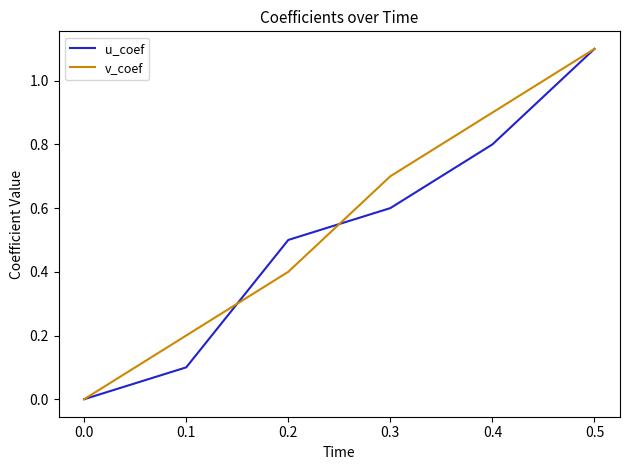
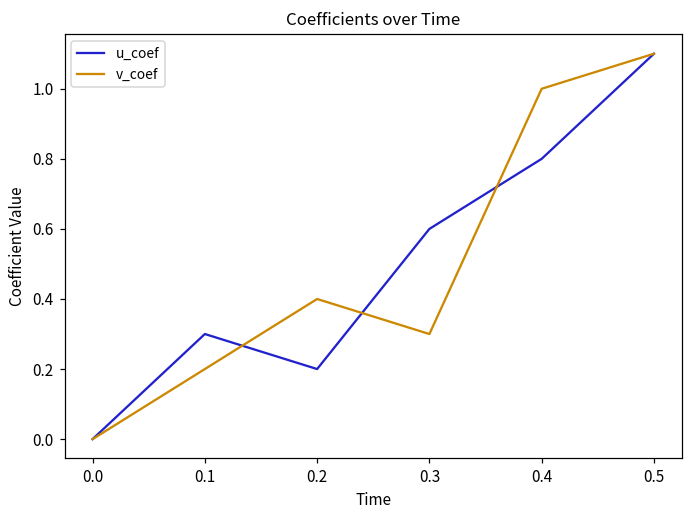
  {
    "u_coef": {
-     "0.1": 0.1,
-     "0.2": 0.5,
+     "0.1": 0.3,
+     "0.2": 0.2,
      "0.3": 0.6,
      "0.4": 0.8
    },
    "v_coef": {
      "0.1": 0.2,
      "0.2": 0.4,
-     "0.3": 0.7,
-     "0.4": 0.9
+     "0.3": 0.3,
+     "0.4": 1.0
    }
  }
